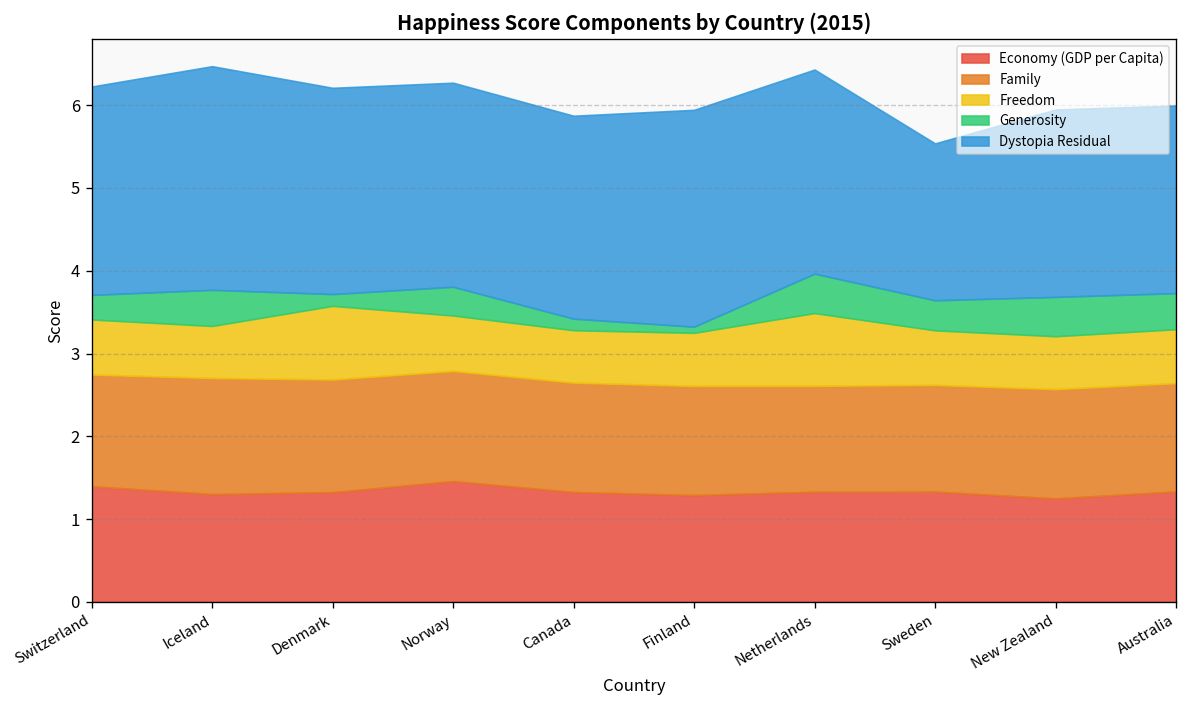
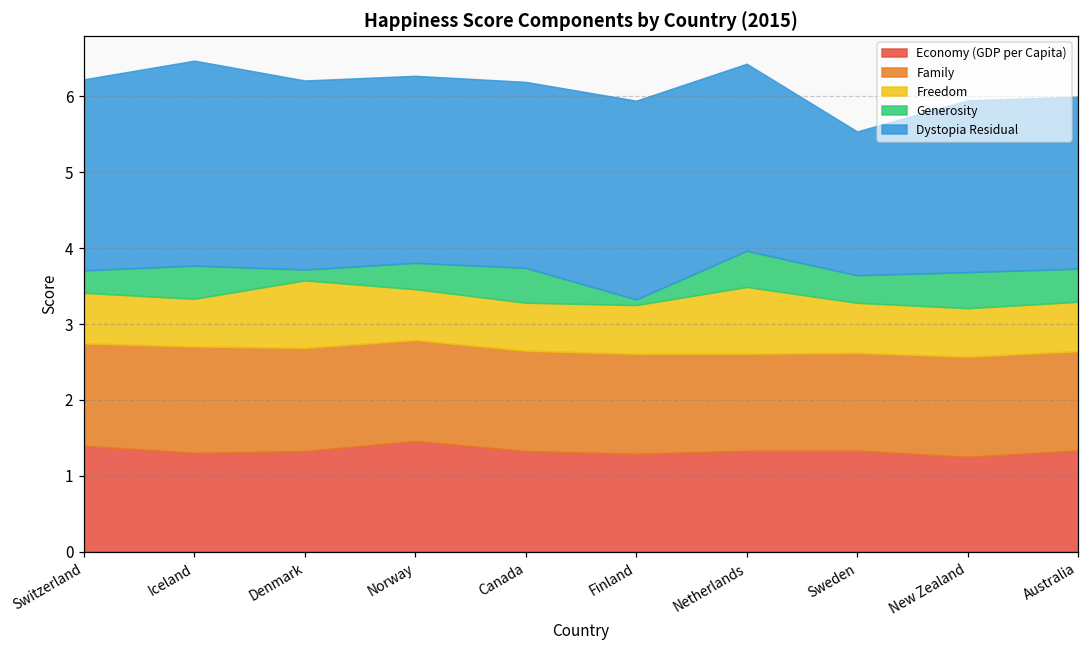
  {
    "Freedom": {
      "Switzerland": 0.7,
      "Iceland": 0.6,
      "Denmark": 0.9,
      "Norway": 0.7,
      "Canada": 0.6,
      "Finland": 0.6,
      "Netherlands": 0.9,
      "Sweden": 0.7,
      "New Zealand": 0.6,
      "Australia": 0.7
    },
    "Generosity": {
      "Switzerland": 0.3,
      "Iceland": 0.4,
      "Denmark": 0.1,
      "Norway": 0.3,
-     "Canada": 0.1,
+     "Canada": 0.5,
      "Finland": 0.1,
      "Netherlands": 0.5,
      "Sweden": 0.4,
      "New Zealand": 0.5,
      "Australia": 0.4
    },
    "Dystopia Residual": {
      "Switzerland": 2.5,
      "Iceland": 2.7,
      "Denmark": 2.5,
      "Norway": 2.5,
      "Canada": 2.5,
      "Finland": 2.6,
      "Netherlands": 2.5,
      "Sweden": 1.9,
      "Australia": 2.3
    }
  }
